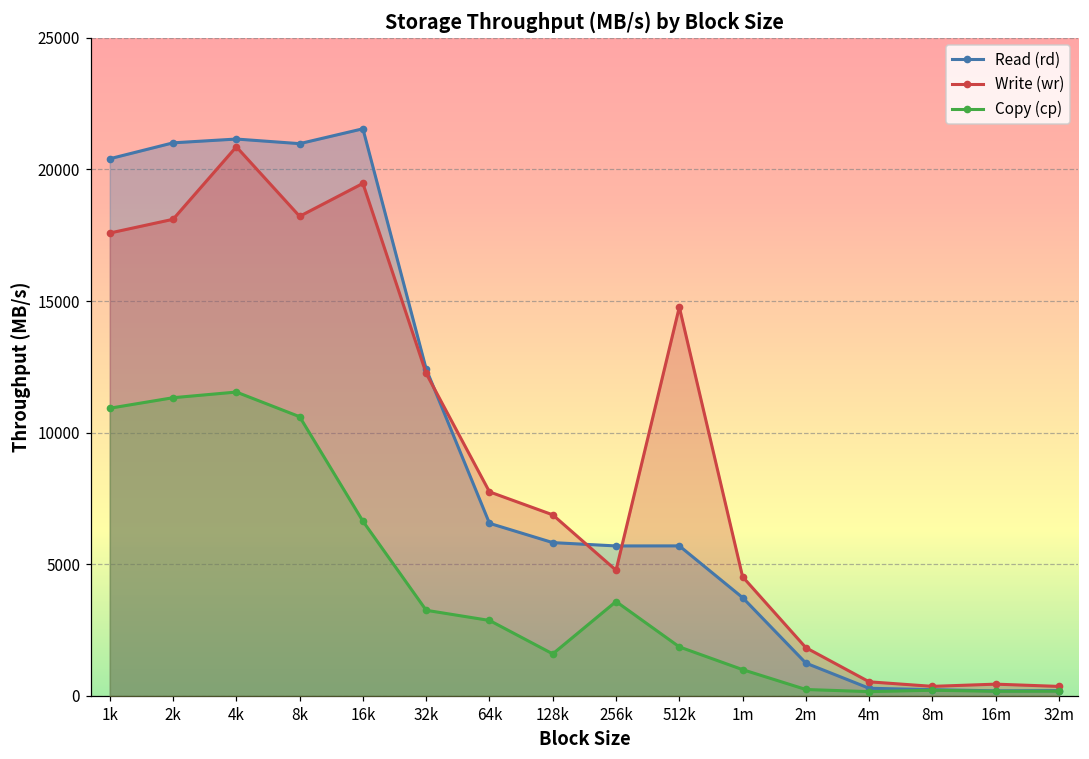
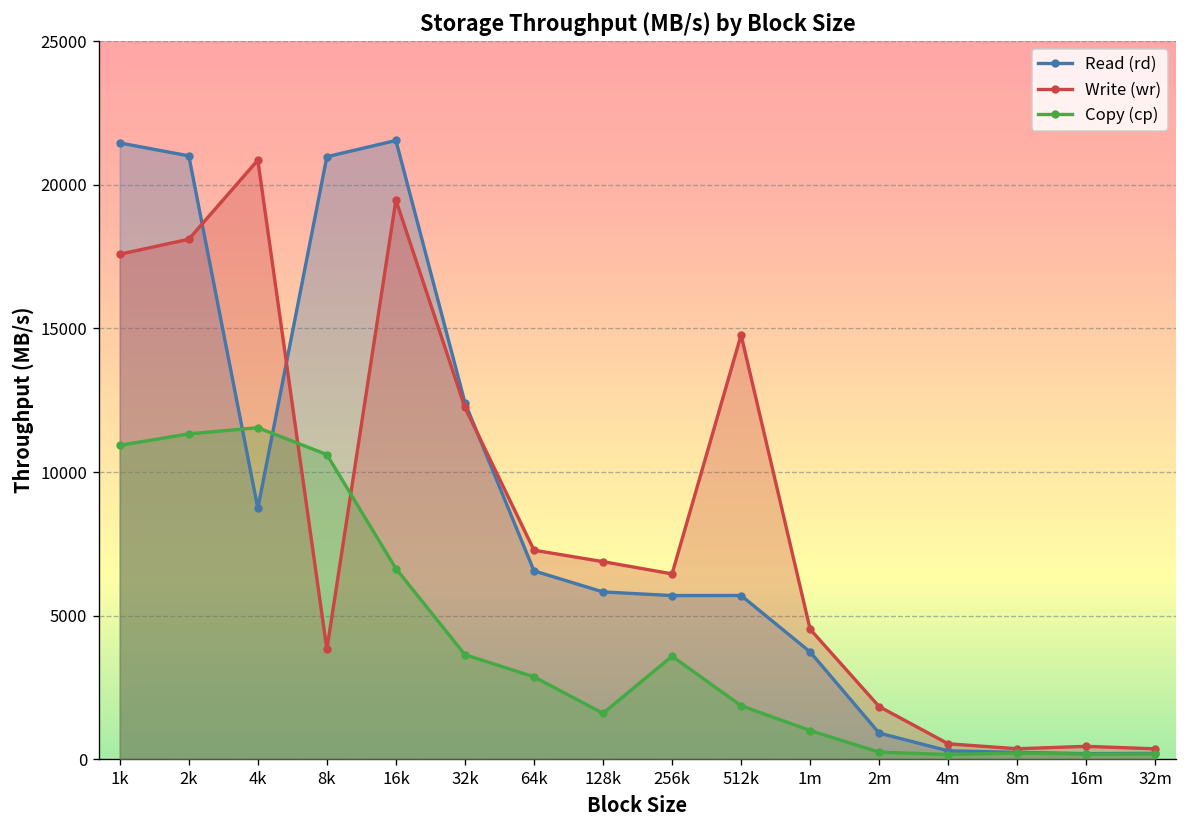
  {
    "Read (rd)": {
-     "1k": 20400,
+     "1k": 21500,
      "2k": 21000,
-     "4k": 21200,
+     "4k": 8700,
      "8k": 21000,
      "16k": 21500,
      "32k": 12400,
      "64k": 6600,
      "128k": 5800,
      "256k": 5700,
      "512k": 5700,
      "1m": 3700,
-     "2m": 1200,
+     "2m": 900,
      "4m": 300
    },
    "Write (wr)": {
      "1k": 17600,
      "2k": 18100,
      "4k": 20900,
-     "8k": 18200,
+     "8k": 3800,
      "16k": 19500,
      "32k": 12300,
-     "64k": 7800,
+     "64k": 7300,
      "128k": 6900,
-     "256k": 4800,
+     "256k": 6500,
      "512k": 14800,
      "1m": 4500,
      "2m": 1800,
      "4m": 500,
      "8m": 400,
      "16m": 400,
      "32m": 400
    },
    "Copy (cp)": {
      "1k": 10900,
      "2k": 11300,
      "4k": 11500,
      "8k": 10600,
      "16k": 6600,
-     "32k": 3300,
+     "32k": 3600,
      "64k": 2900,
      "128k": 1600,
      "256k": 3600,
      "512k": 1900,
      "1m": 1000,
      "2m": 200,
      "4m": 200
    }
  }
